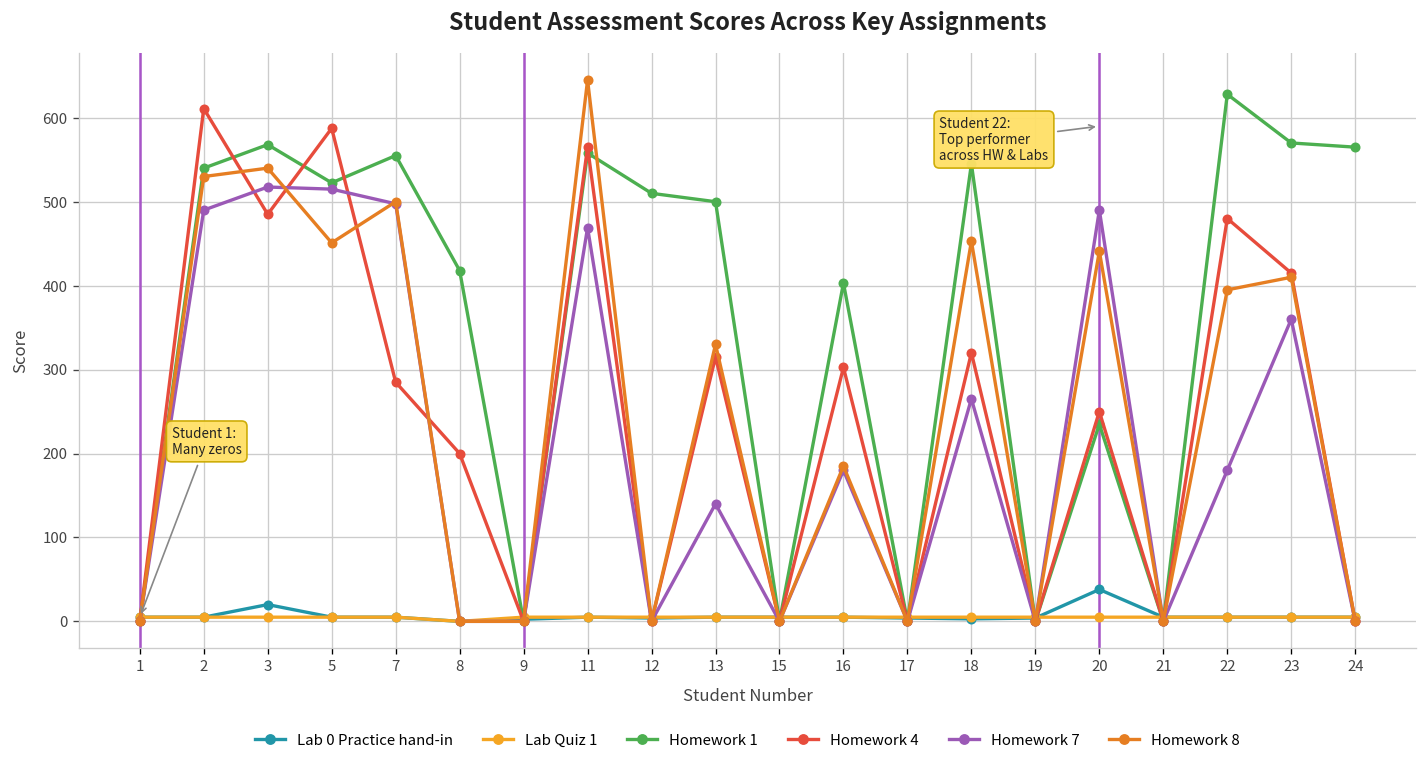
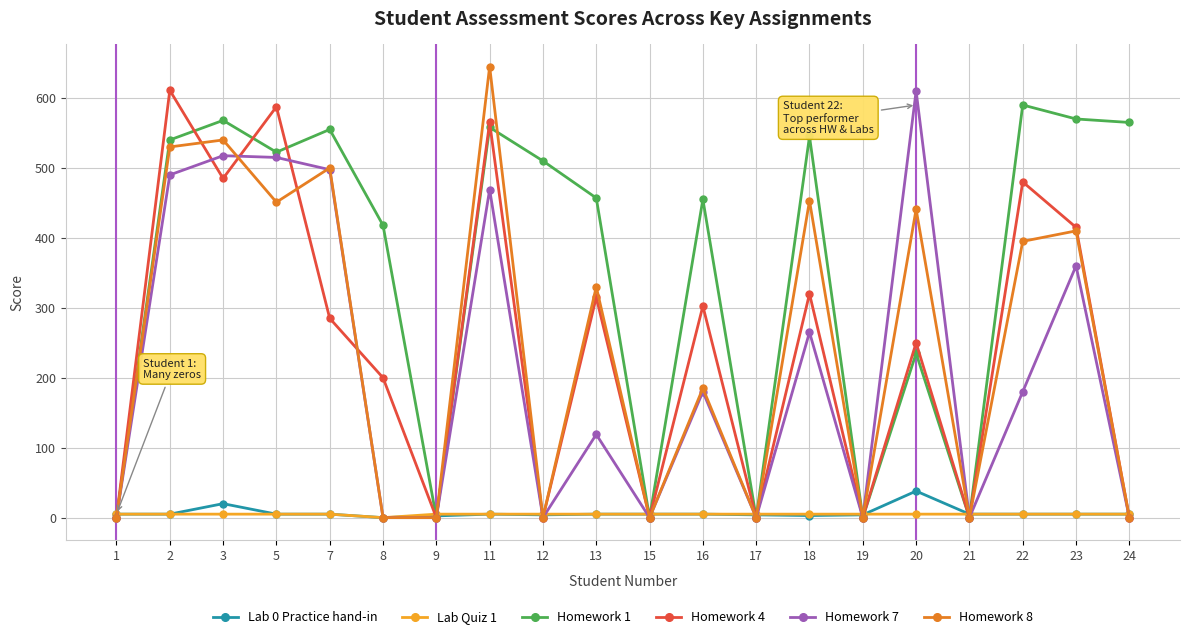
  {
    "Lab 0 Practice hand-in": {
      "3": 20,
      "20": 40
    },
    "Homework 1": {
      "2": 540,
      "3": 570,
      "5": 520,
      "7": 560,
      "8": 420,
      "11": 560,
      "12": 510,
-     "13": 500,
-     "16": 400,
+     "13": 460,
+     "16": 460,
      "20": 240,
-     "22": 630,
+     "22": 590,
      "23": 570,
      "24": 570
    },
    "Homework 7": {
      "2": 490,
      "3": 520,
      "5": 520,
      "11": 470,
-     "13": 140,
+     "13": 120,
      "16": 180,
      "18": 270,
-     "20": 490,
+     "20": 610,
      "22": 180,
      "23": 360
    }
  }
